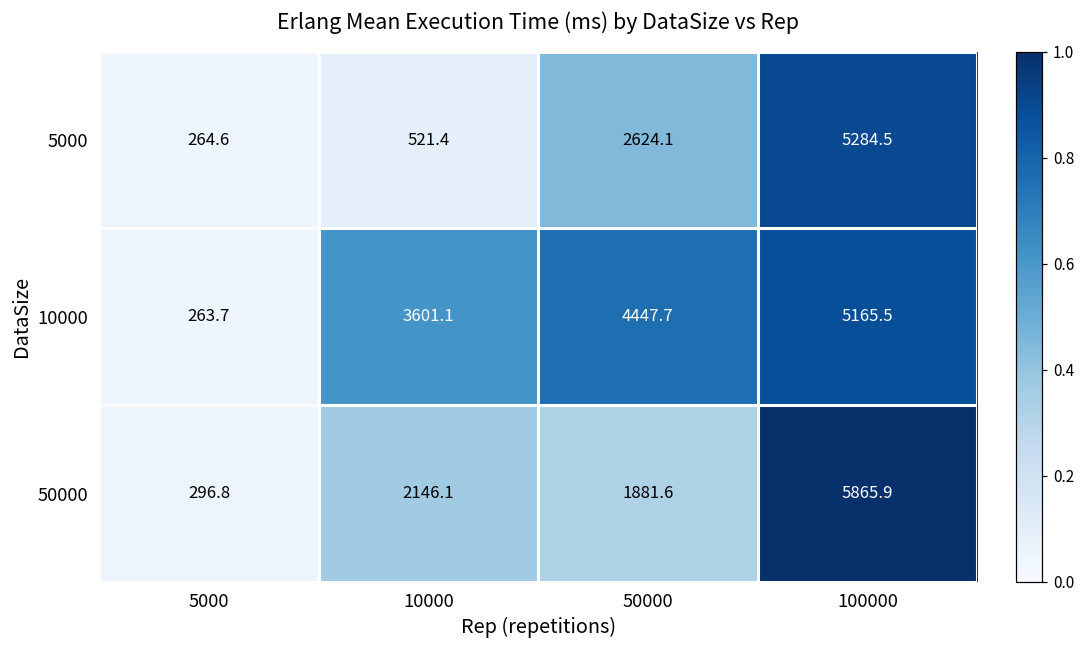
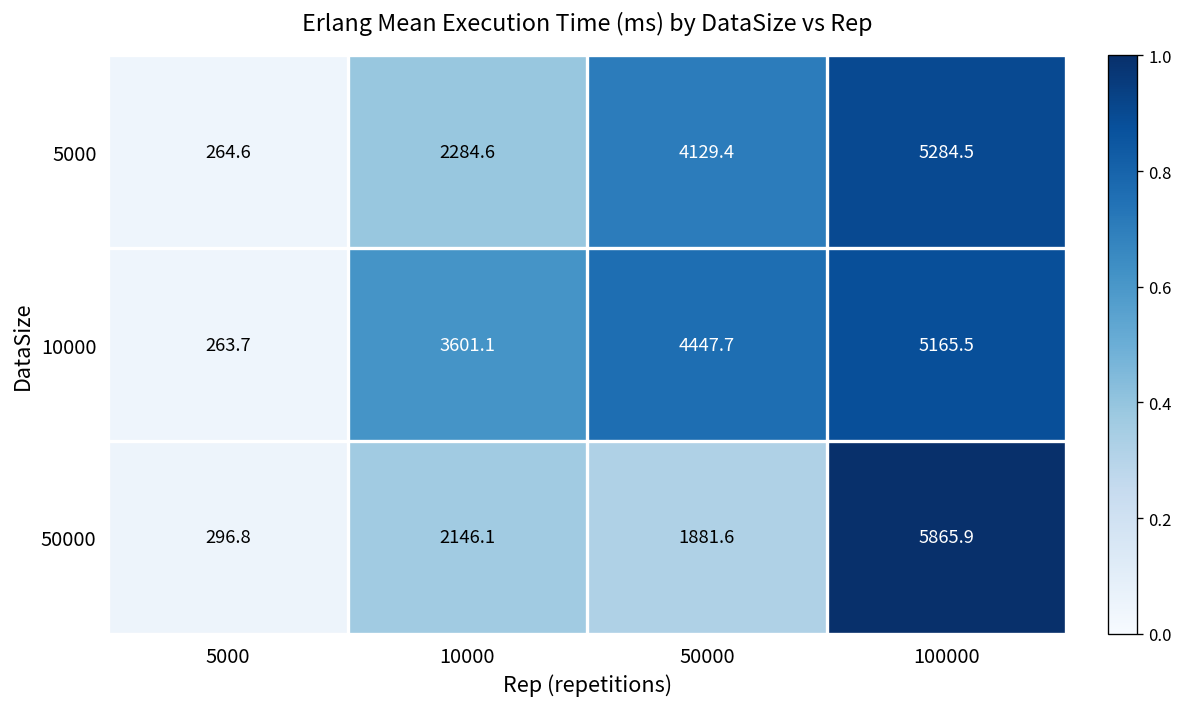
  {
    "5000": {
      "5000": 264.6,
-     "10000": 521.4,
-     "50000": 2624.1,
+     "10000": 2284.6,
+     "50000": 4129.4,
      "100000": 5284.5
    },
    "10000": {
      "5000": 263.7,
      "10000": 3601.1,
      "50000": 4447.7,
      "100000": 5165.5
    },
    "50000": {
      "5000": 296.8,
      "10000": 2146.1,
      "50000": 1881.6,
      "100000": 5865.9
    }
  }
